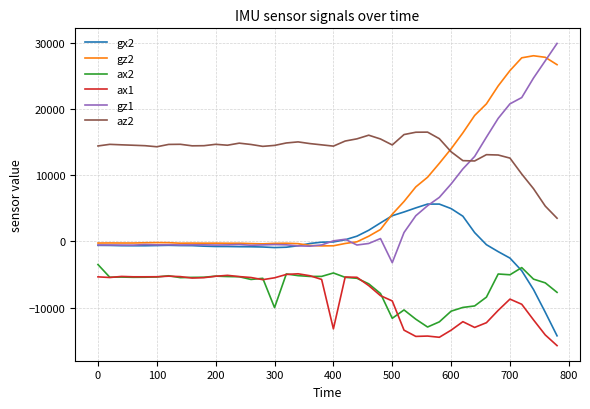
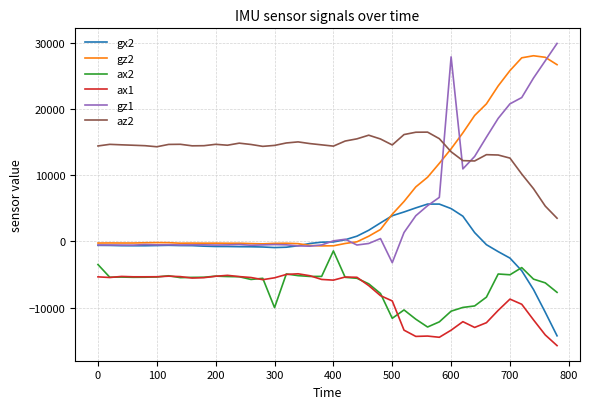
  {
    "gx2": {
      "300": -1000,
      "600": 5000,
      "700": -3000
    },
    "gz2": {
      "400": -1000,
      "600": 14000,
      "700": 26000
    },
    "ax2": {
      "0": -3000,
      "300": -10000,
-     "400": -5000,
+     "400": -1000,
      "500": -12000,
      "600": -11000,
      "700": -5000
    },
    "ax1": {
      "0": -5000,
      "300": -5000,
-     "400": -13000,
+     "400": -6000,
      "500": -9000,
      "600": -13000,
      "700": -9000
    },
    "gz1": {
      "500": -3000,
-     "600": 9000,
+     "600": 28000,
      "700": 21000
    },
    "az2": {
      "0": 14000,
      "100": 14000,
      "200": 15000,
      "300": 15000,
      "400": 14000,
      "500": 15000,
      "600": 14000,
      "700": 13000
    }
  }
